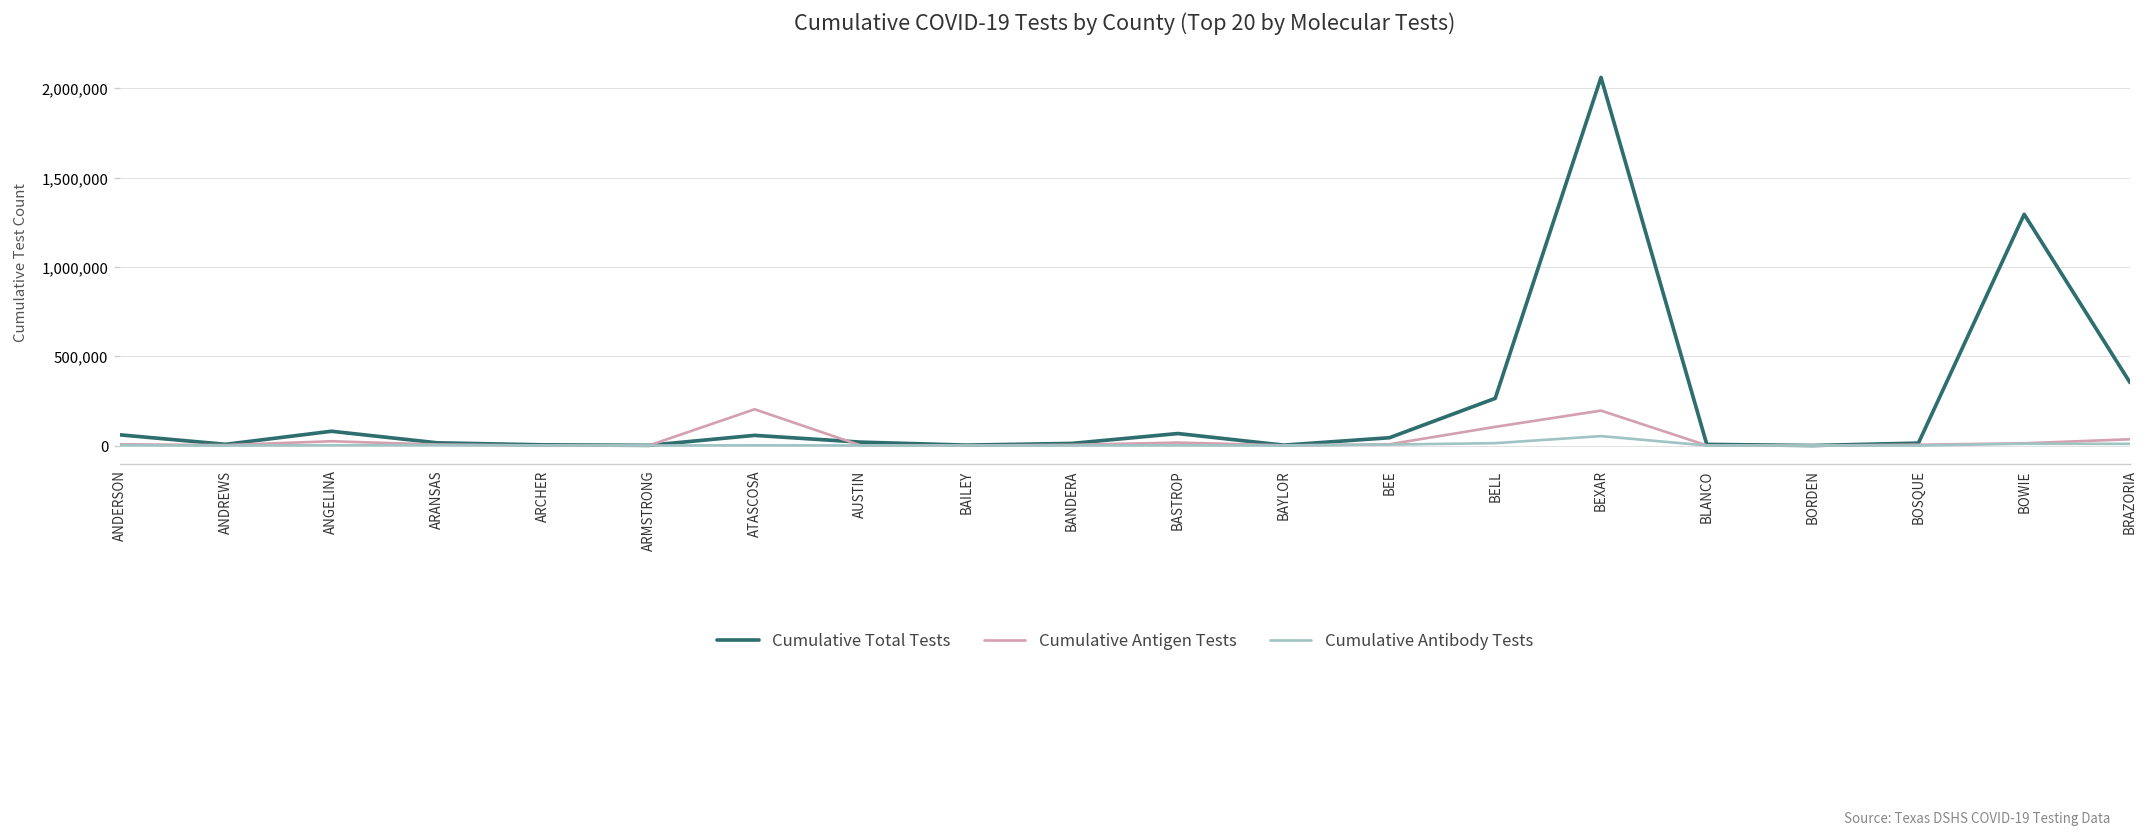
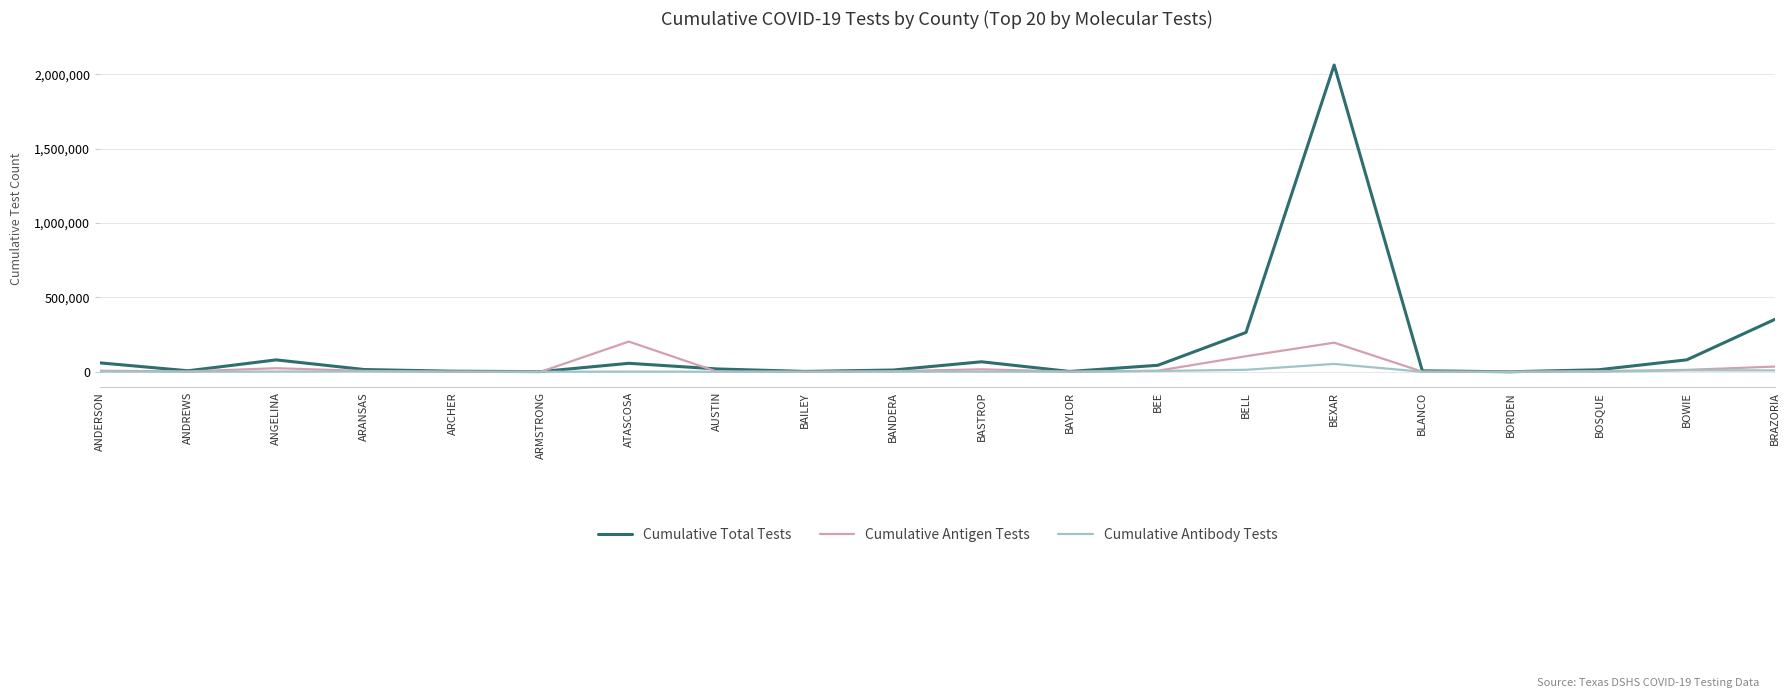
  {
    "Cumulative Total Tests": {
      "ANDERSON": "60,000",
      "ANGELINA": "80,000",
      "ATASCOSA": "60,000",
      "AUSTIN": "20,000",
      "BASTROP": "70,000",
      "BEE": "40,000",
      "BELL": "260,000",
      "BEXAR": "2,060,000",
-     "BOWIE": "1,300,000",
+     "BOWIE": "80,000",
      "BRAZORIA": "350,000"
    },
    "Cumulative Antigen Tests": {
      "ANGELINA": "20,000",
      "ATASCOSA": "200,000",
      "BELL": "100,000",
      "BEXAR": "200,000",
      "BRAZORIA": "40,000"
    },
    "Cumulative Antibody Tests": {
      "ANGELINA": "0",
      "ATASCOSA": "0",
      "BELL": "10,000",
      "BEXAR": "50,000",
      "BRAZORIA": "10,000"
    }
  }
